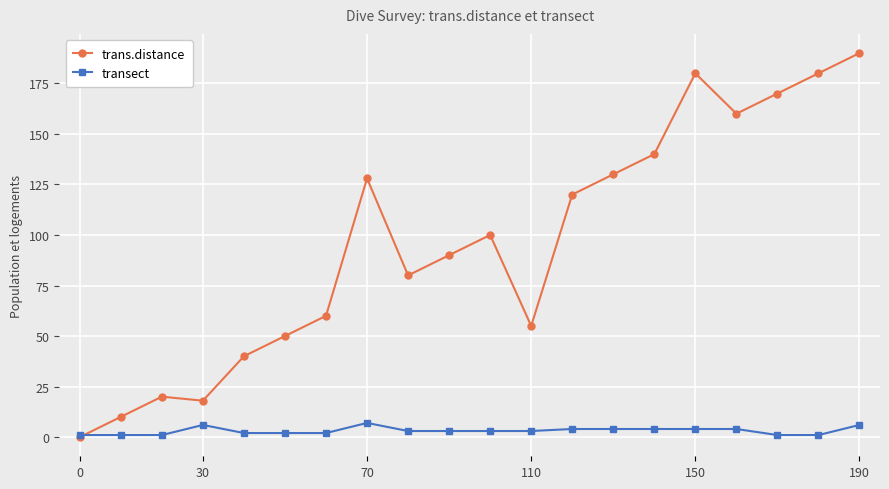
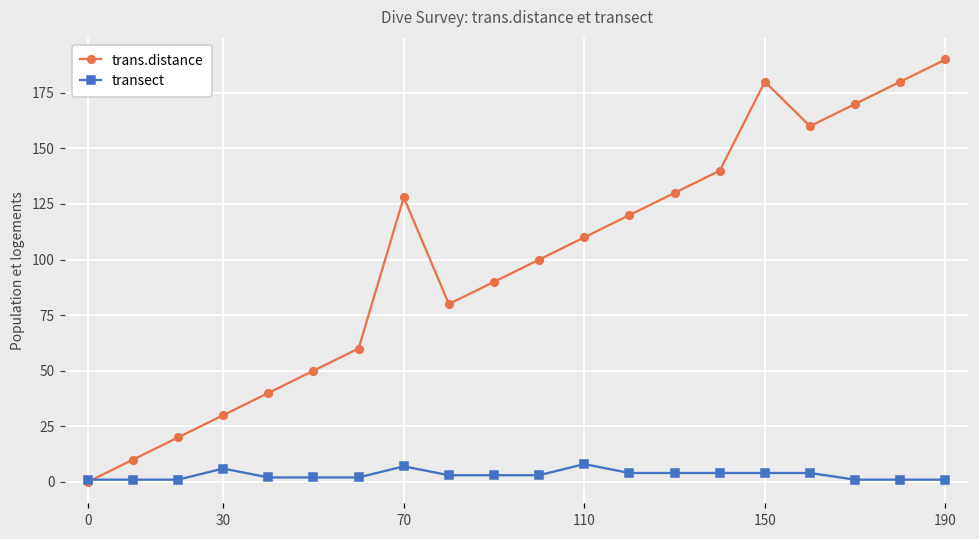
  {
    "trans.distance": {
-     "30": 18,
+     "30": 30,
      "70": 128,
-     "110": 55,
+     "110": 110,
      "150": 180,
      "190": 190
    },
    "transect": {
      "30": 6,
      "70": 7,
-     "110": 3,
+     "110": 8,
      "150": 4,
-     "190": 6
+     "190": 1
    }
  }
